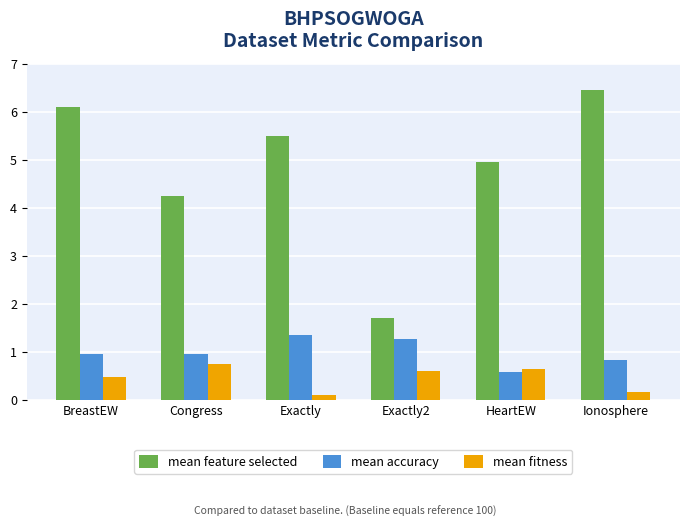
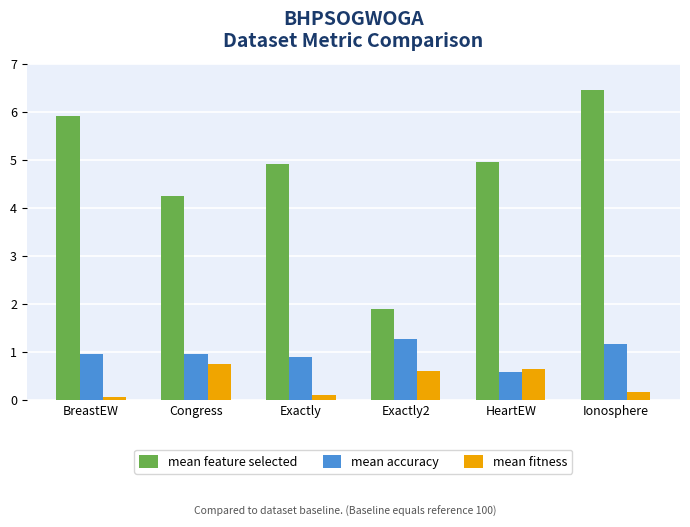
  {
    "mean feature selected": {
-     "BreastEW": 6.1,
+     "BreastEW": 5.9,
      "Congress": 4.3,
-     "Exactly": 5.5,
-     "Exactly2": 1.7,
+     "Exactly": 4.9,
+     "Exactly2": 1.9,
      "HeartEW": 5.0,
      "Ionosphere": 6.5
    },
    "mean accuracy": {
      "BreastEW": 1.0,
      "Congress": 1.0,
-     "Exactly": 1.4,
+     "Exactly": 0.9,
      "Exactly2": 1.3,
      "HeartEW": 0.6,
-     "Ionosphere": 0.8
+     "Ionosphere": 1.2
    },
    "mean fitness": {
-     "BreastEW": 0.5,
+     "BreastEW": 0.1,
      "Congress": 0.7,
      "Exactly": 0.1,
      "Exactly2": 0.6,
      "HeartEW": 0.7,
      "Ionosphere": 0.2
    }
  }
